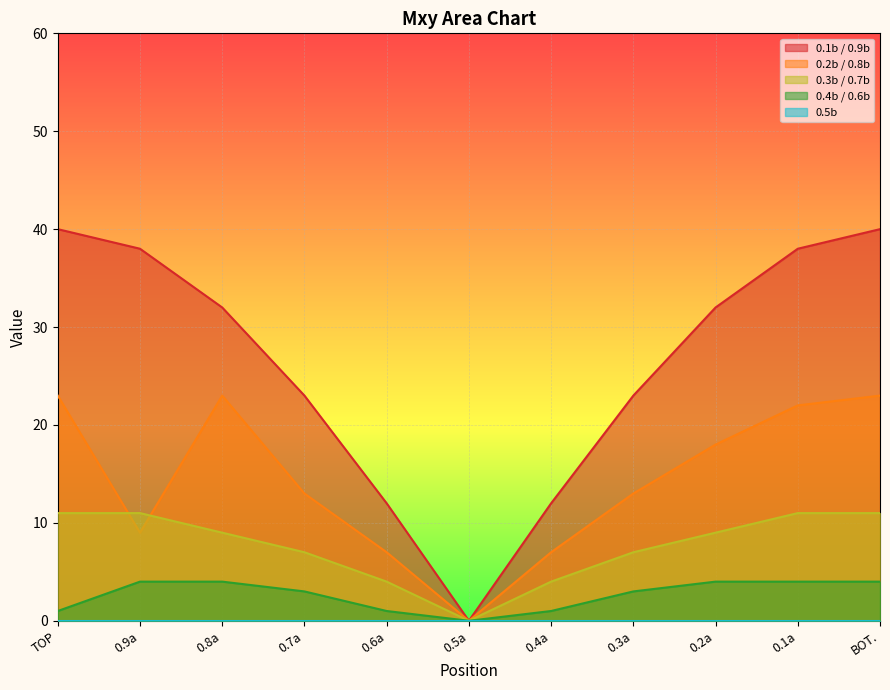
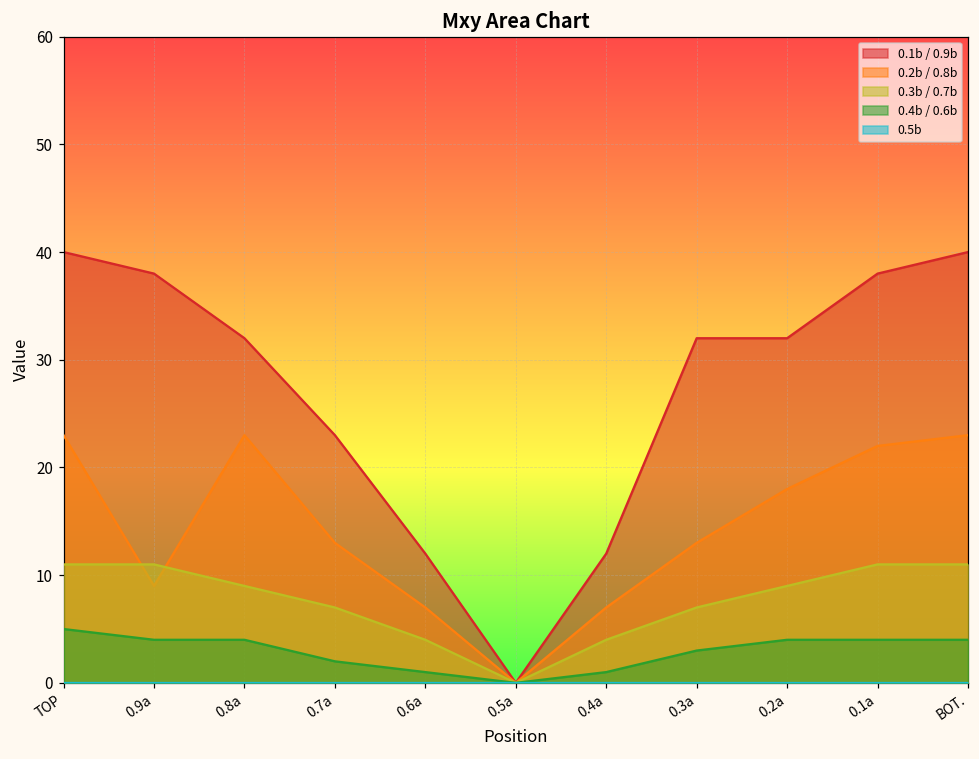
  {
    "0.1b / 0.9b": {
      "TOP": 40,
      "0.9a": 38,
      "0.8a": 32,
      "0.7a": 23,
      "0.6a": 12,
      "0.4a": 12,
-     "0.3a": 23,
+     "0.3a": 32,
      "0.2a": 32,
      "0.1a": 38,
      "BOT.": 40
    },
    "0.2b / 0.8b": {
      "TOP": 23,
      "0.9a": 9,
      "0.8a": 23,
      "0.7a": 13,
      "0.6a": 7,
      "0.4a": 7,
      "0.3a": 13,
      "0.2a": 18,
      "0.1a": 22,
      "BOT.": 23
    },
    "0.3b / 0.7b": {
      "TOP": 11,
      "0.9a": 11,
      "0.8a": 9,
      "0.7a": 7,
      "0.6a": 4,
      "0.4a": 4,
      "0.3a": 7,
      "0.2a": 9,
      "0.1a": 11,
      "BOT.": 11
    },
    "0.4b / 0.6b": {
-     "TOP": 1,
+     "TOP": 5,
      "0.9a": 4,
      "0.8a": 4,
-     "0.7a": 3,
+     "0.7a": 2,
      "0.6a": 1,
      "0.4a": 1,
      "0.3a": 3,
      "0.2a": 4,
      "0.1a": 4,
      "BOT.": 4
    },
    "0.5b": {
      "TOP": 0,
      "0.9a": 0,
      "0.8a": 0,
      "0.7a": 0,
      "0.6a": 0,
      "0.4a": 0,
      "0.3a": 0,
      "0.2a": 0,
      "0.1a": 0,
      "BOT.": 0
    }
  }
